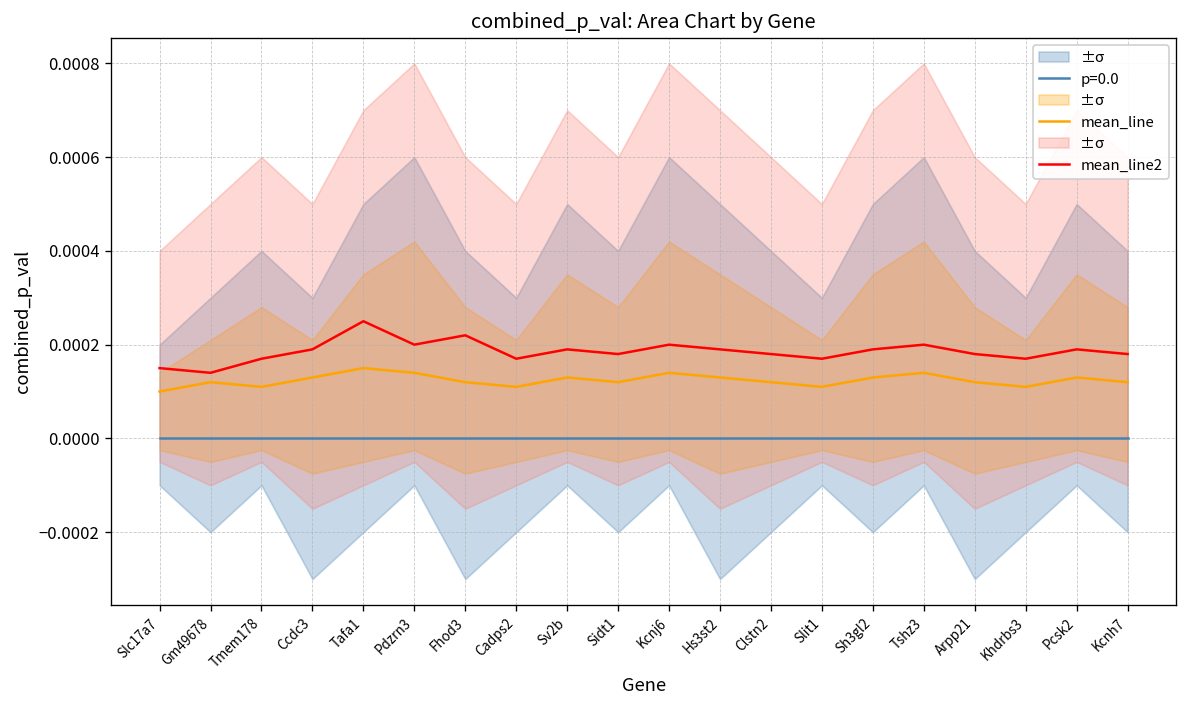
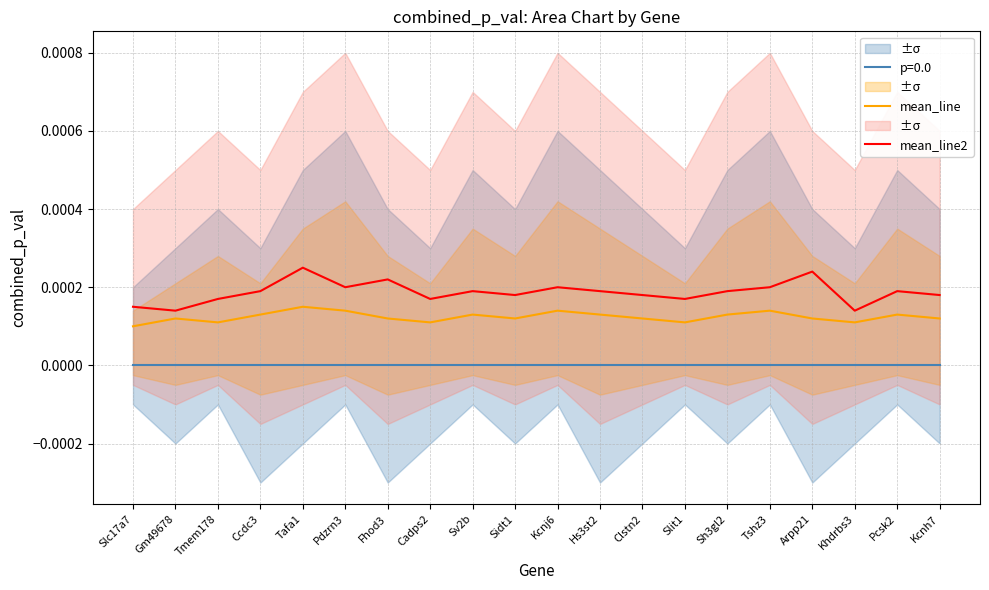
  {
    "mean_line2": {
      "Slc17a7": 0.00015,
      "Gm49678": 0.00014,
      "Tmem178": 0.00017,
      "Ccdc3": 0.00019,
      "Tafa1": 0.00025,
      "Pdzrn3": 0.00020,
      "Fhod3": 0.00022,
      "Cadps2": 0.00017,
      "Sv2b": 0.00019,
      "Sidt1": 0.00018,
      "Kcnj6": 0.00020,
      "Hs3st2": 0.00019,
      "Clstn2": 0.00018,
      "Slit1": 0.00017,
      "Sh3gl2": 0.00019,
      "Tshz3": 0.00020,
-     "Arpp21": 0.00018,
-     "Khdrbs3": 0.00017,
+     "Arpp21": 0.00024,
+     "Khdrbs3": 0.00014,
      "Pcsk2": 0.00019,
      "Kcnh7": 0.00018
    }
  }
